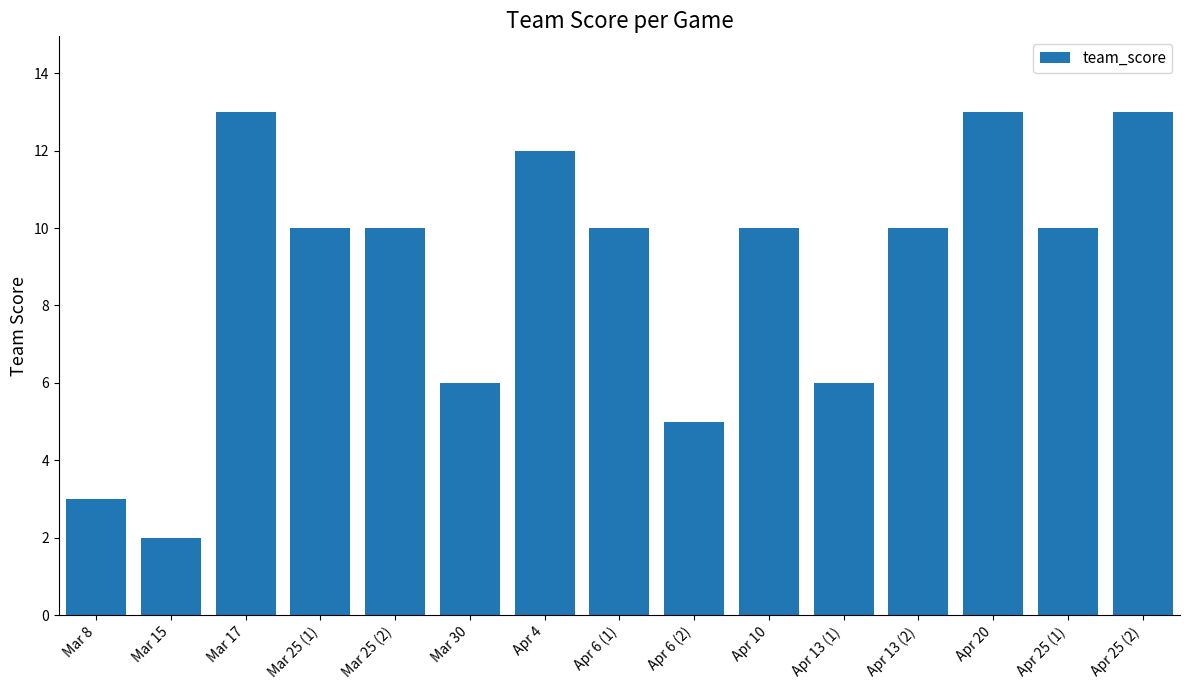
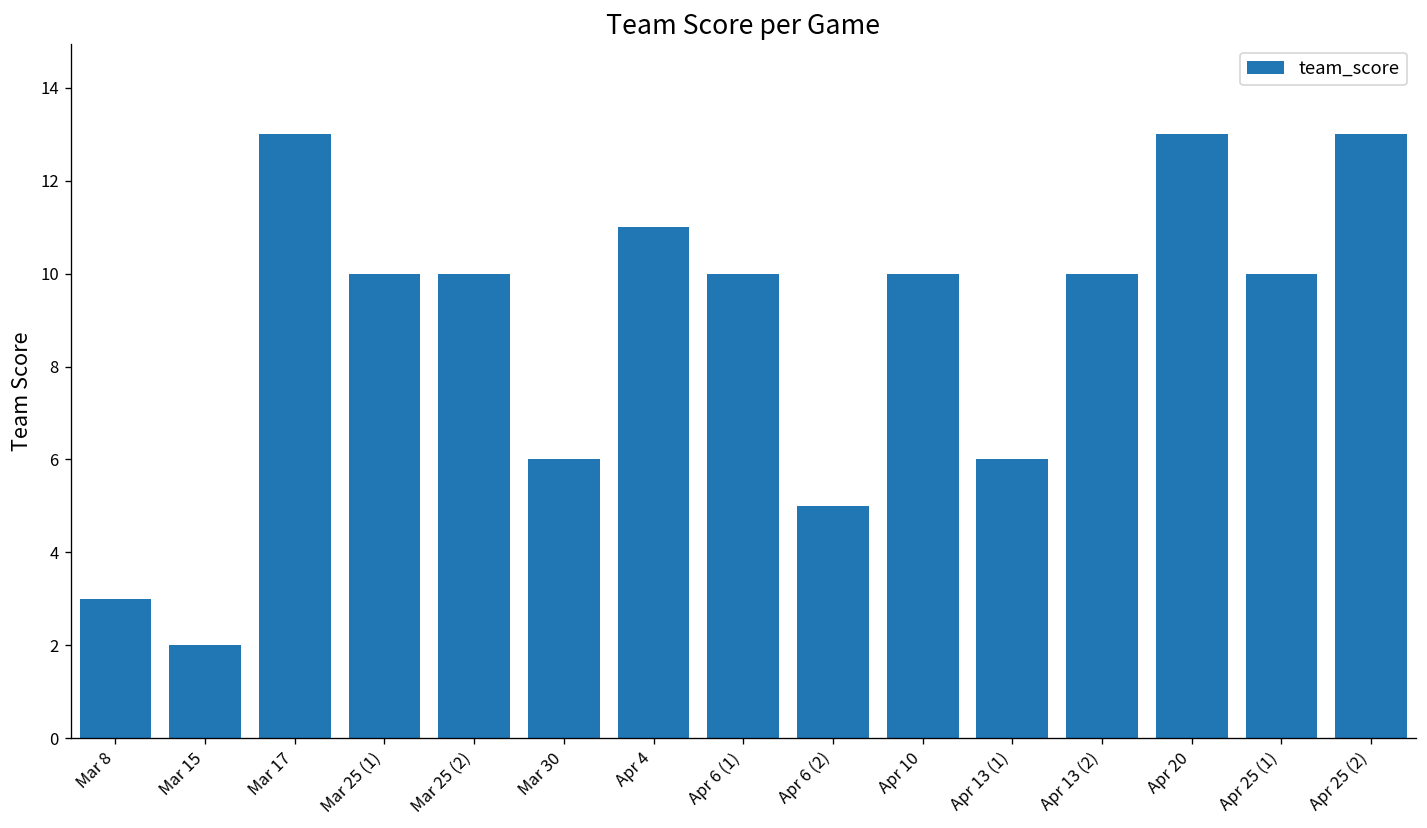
  {
    "Mar 8": 3,
    "Mar 15": 2,
    "Mar 17": 13,
    "Mar 25 (1)": 10,
    "Mar 25 (2)": 10,
    "Mar 30": 6,
-   "Apr 4": 12,
+   "Apr 4": 11,
    "Apr 6 (1)": 10,
    "Apr 6 (2)": 5,
    "Apr 10": 10,
    "Apr 13 (1)": 6,
    "Apr 13 (2)": 10,
    "Apr 20": 13,
    "Apr 25 (1)": 10,
    "Apr 25 (2)": 13
  }
